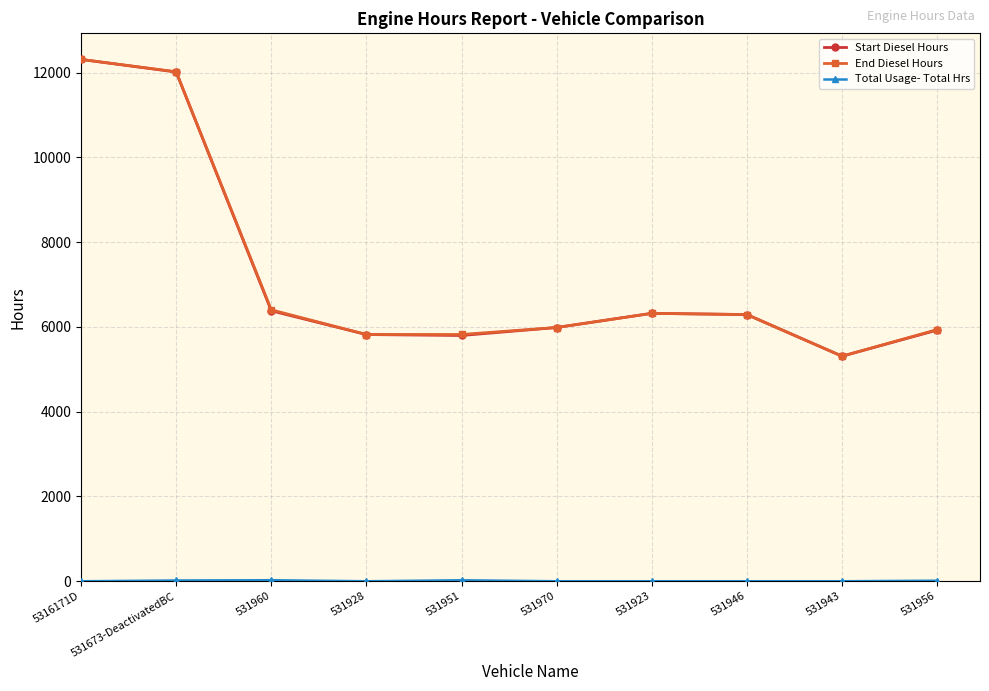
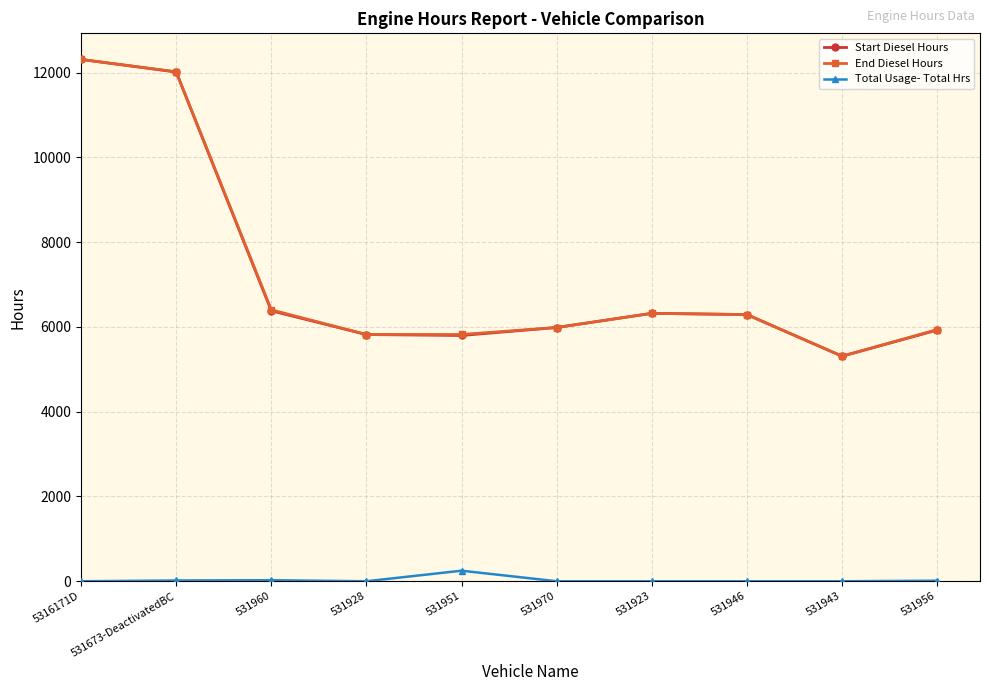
  {
    "Total Usage- Total Hrs": {
      "5316171D": 0,
      "531673-DeactivatedBC": 0,
      "531960": 0,
      "531928": 0,
-     "531951": 0,
+     "531951": 200,
      "531970": 0,
      "531923": 0,
      "531946": 0,
      "531943": 0,
      "531956": 0
    }
  }
